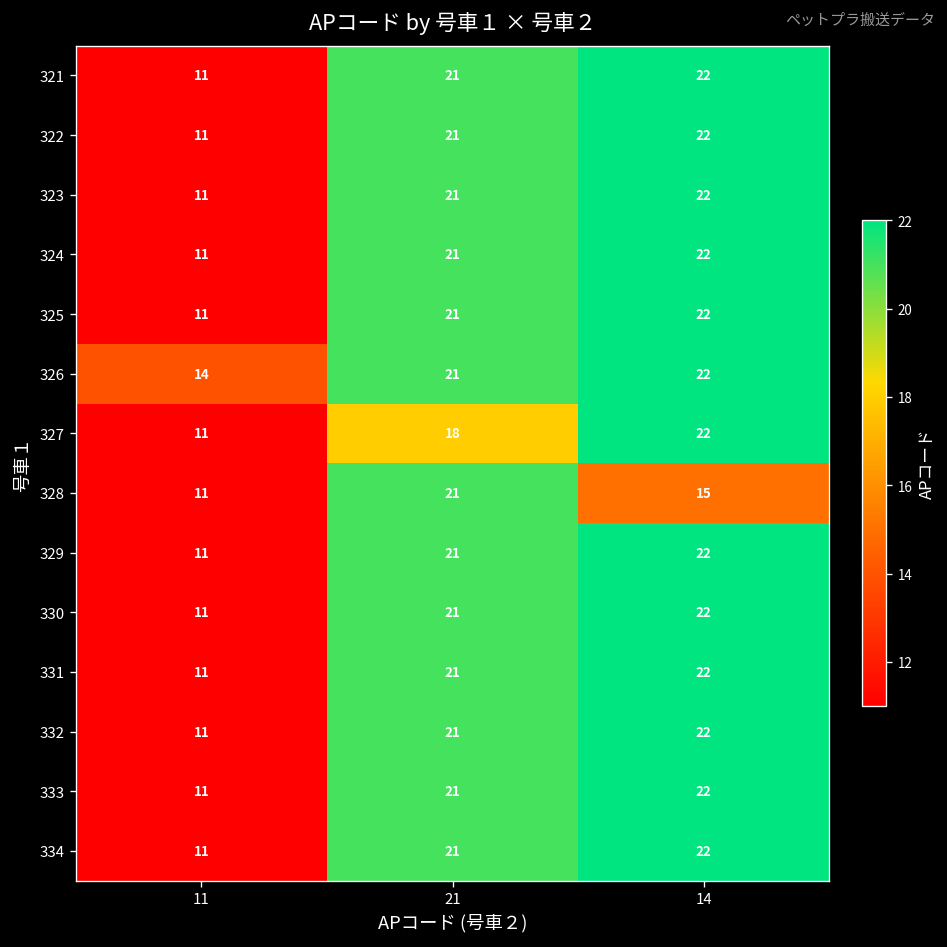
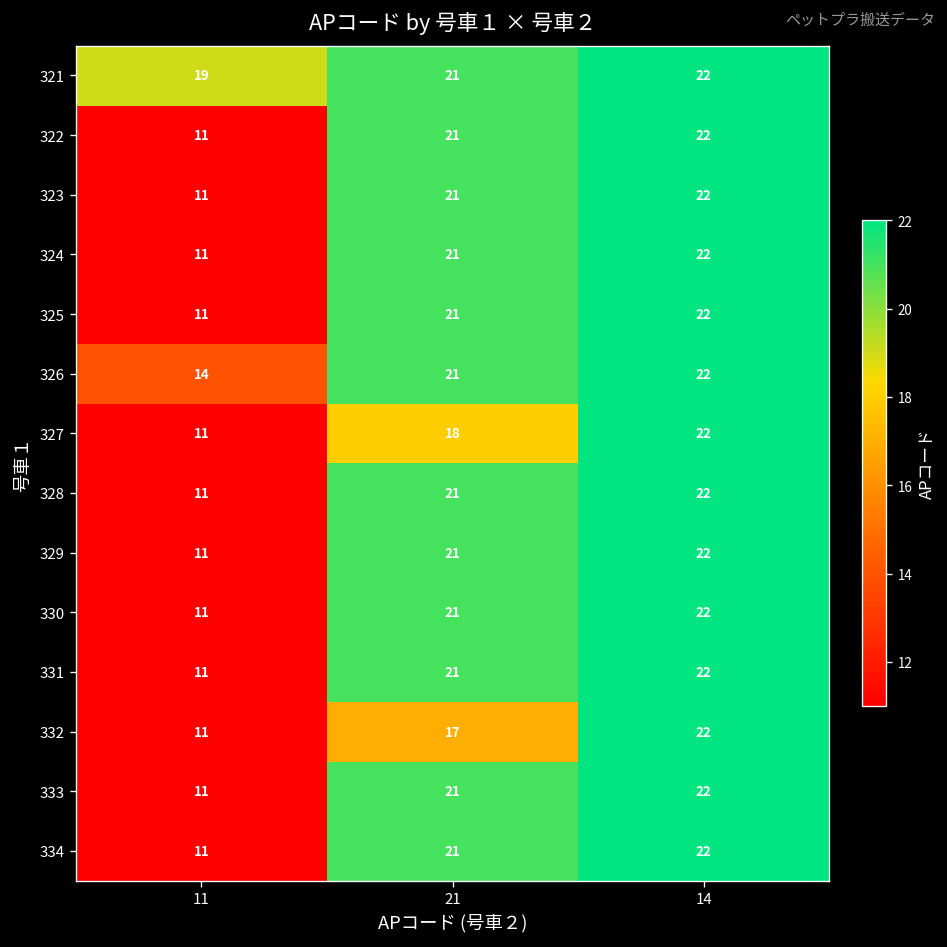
  {
    "321": {
-     "11": 11,
+     "11": 19,
      "21": 21,
      "14": 22
    },
    "322": {
      "11": 11,
      "21": 21,
      "14": 22
    },
    "323": {
      "11": 11,
      "21": 21,
      "14": 22
    },
    "324": {
      "11": 11,
      "21": 21,
      "14": 22
    },
    "325": {
      "11": 11,
      "21": 21,
      "14": 22
    },
    "326": {
      "11": 14,
      "21": 21,
      "14": 22
    },
    "327": {
      "11": 11,
      "21": 18,
      "14": 22
    },
    "328": {
      "11": 11,
      "21": 21,
-     "14": 15
+     "14": 22
    },
    "329": {
      "11": 11,
      "21": 21,
      "14": 22
    },
    "330": {
      "11": 11,
      "21": 21,
      "14": 22
    },
    "331": {
      "11": 11,
      "21": 21,
      "14": 22
    },
    "332": {
      "11": 11,
-     "21": 21,
+     "21": 17,
      "14": 22
    },
    "333": {
      "11": 11,
      "21": 21,
      "14": 22
    },
    "334": {
      "11": 11,
      "21": 21,
      "14": 22
    }
  }
